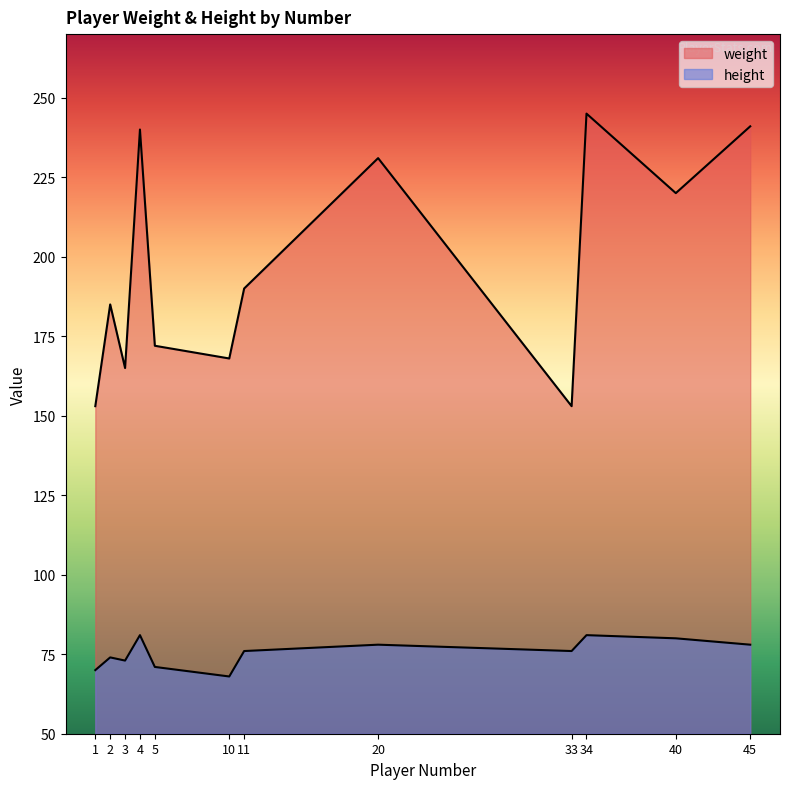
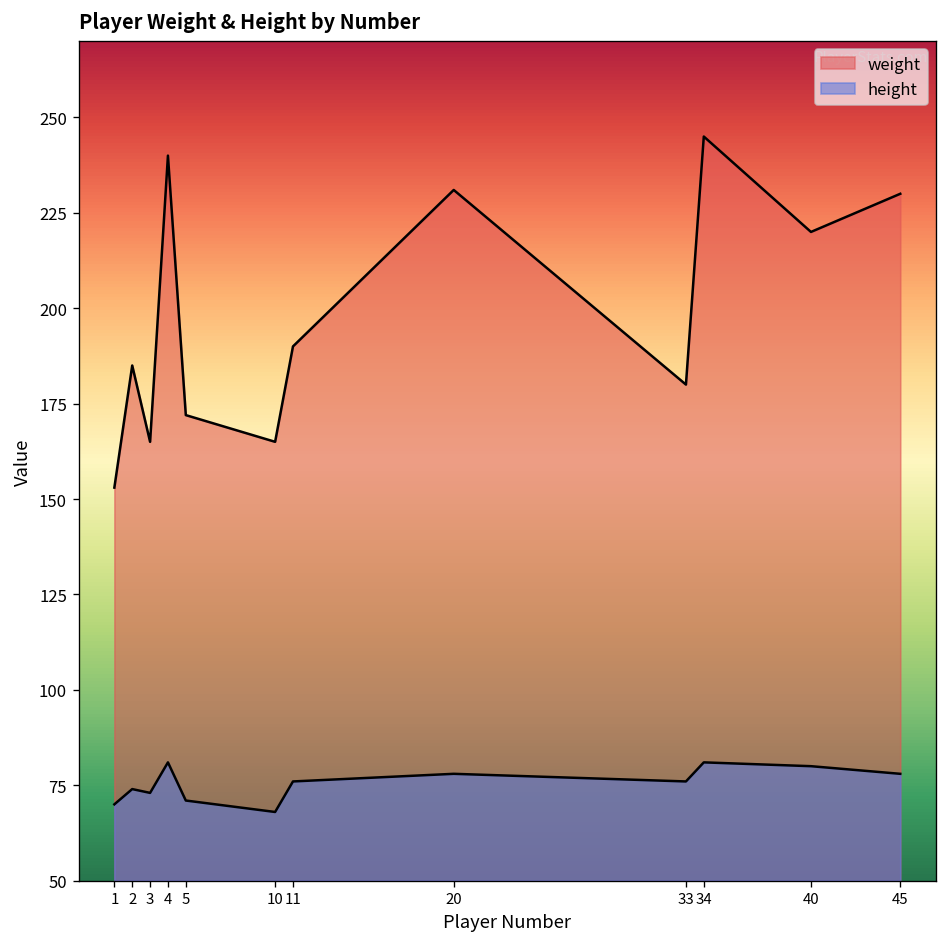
  {
    "weight": {
      "1": 153,
      "2": 185,
      "3": 165,
      "4": 240,
      "5": 172,
-     "10": 168,
+     "10": 165,
      "11": 190,
      "20": 231,
-     "33": 153,
+     "33": 180,
      "34": 245,
      "40": 220,
-     "45": 241
+     "45": 230
    },
    "height": {
      "1": 70,
      "2": 74,
      "3": 73,
      "4": 81,
      "5": 71,
      "10": 68,
      "11": 76,
      "20": 78,
      "33": 76,
      "34": 81,
      "40": 80,
      "45": 78
    }
  }
